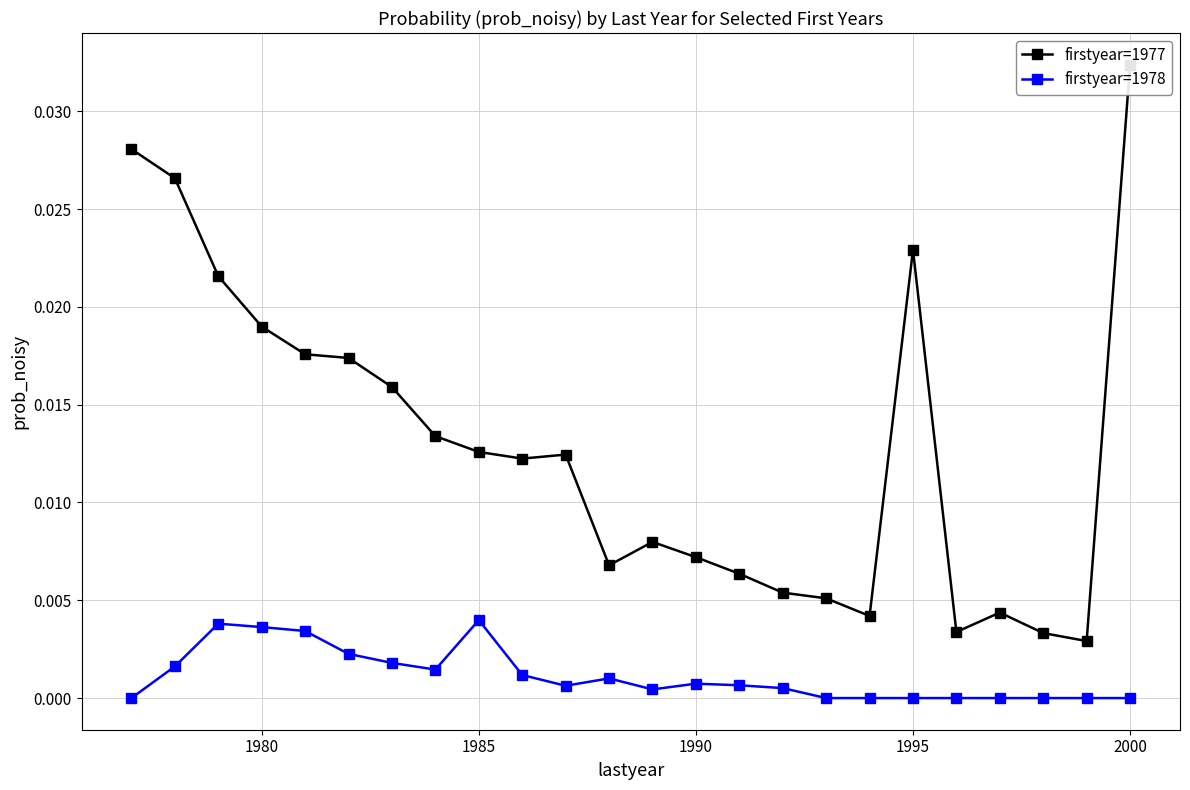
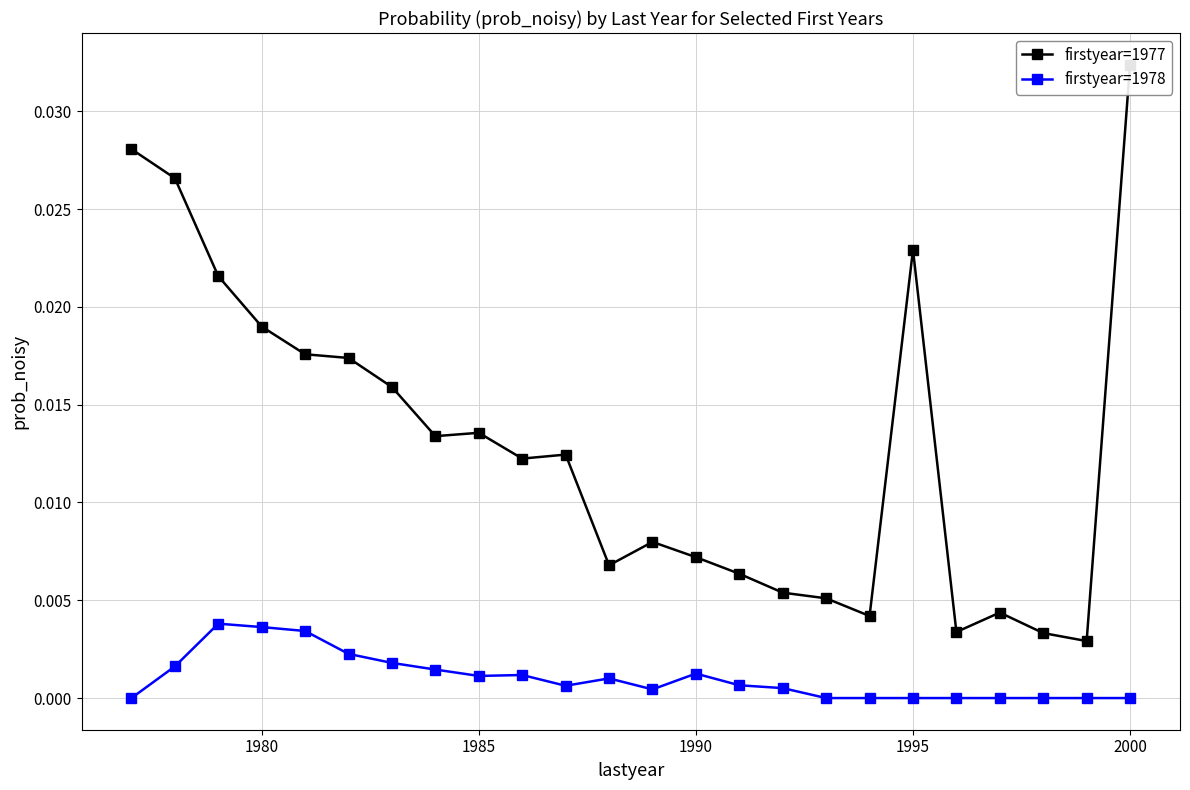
  {
    "firstyear=1977": {
      "1980": 0.0190,
-     "1985": 0.0126,
+     "1985": 0.0136,
      "1990": 0.0072,
      "1995": 0.0229
    },
    "firstyear=1978": {
      "1980": 0.0036,
-     "1985": 0.0040,
-     "1990": 0.0007,
+     "1985": 0.0011,
+     "1990": 0.0013,
      "1995": 0.0000,
      "2000": 0.0000
    }
  }
